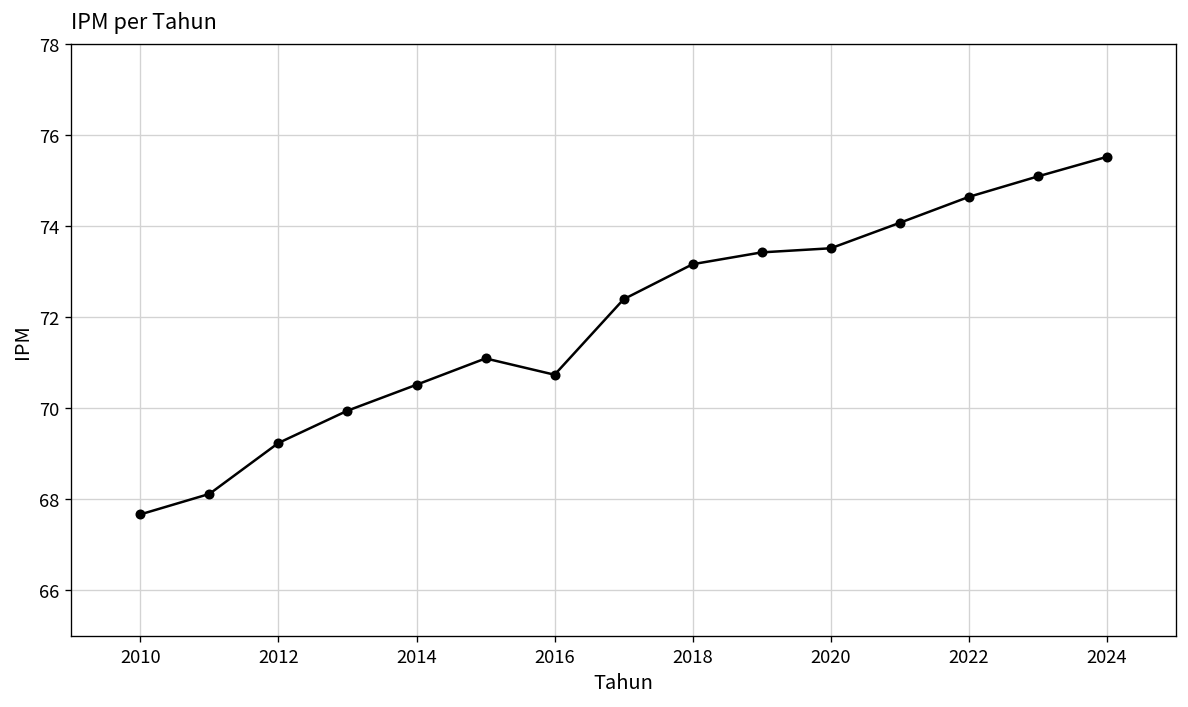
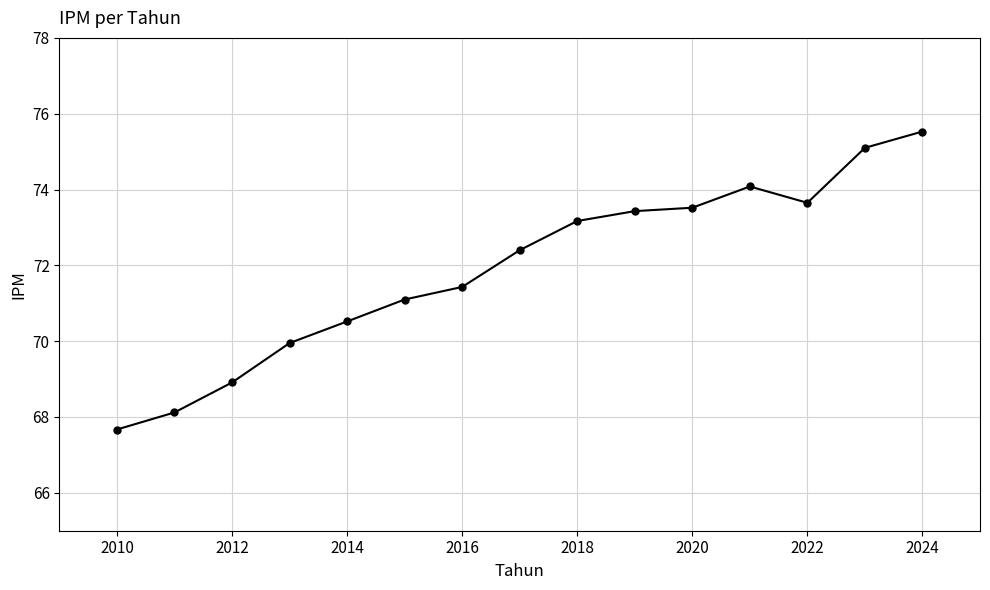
  {
    "2010": 67.7,
-   "2012": 69.2,
+   "2012": 68.9,
    "2014": 70.5,
-   "2016": 70.7,
+   "2016": 71.4,
    "2018": 73.2,
    "2020": 73.5,
-   "2022": 74.7,
+   "2022": 73.7,
    "2024": 75.5
  }
